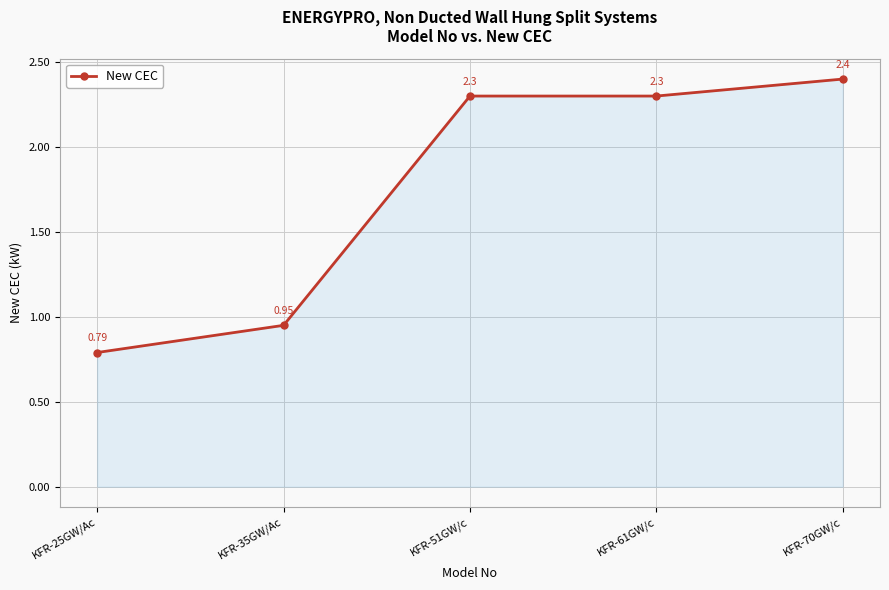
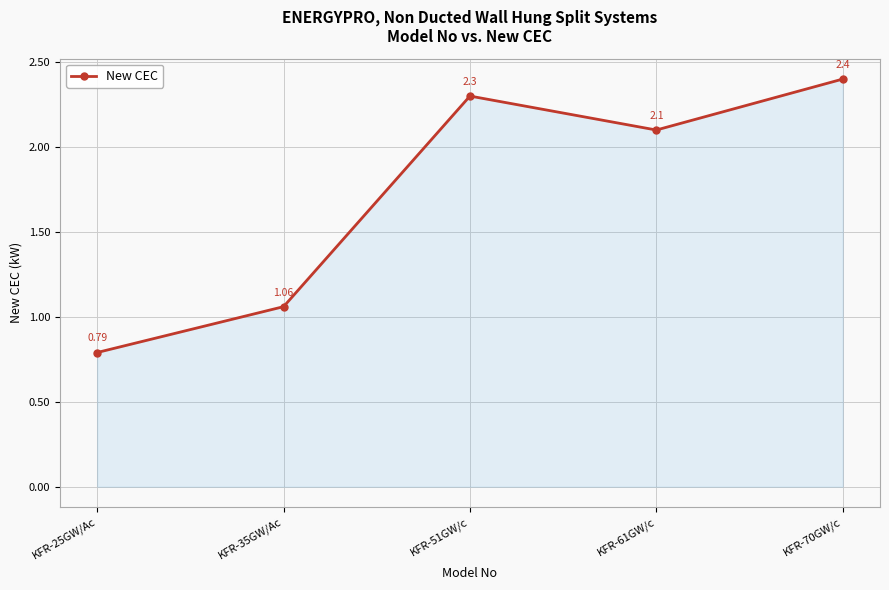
  {
    "KFR-25GW/Ac": 0.79,
-   "KFR-35GW/Ac": 0.95,
+   "KFR-35GW/Ac": 1.06,
    "KFR-51GW/c": 2.3,
-   "KFR-61GW/c": 2.3,
+   "KFR-61GW/c": 2.1,
    "KFR-70GW/c": 2.4
  }
